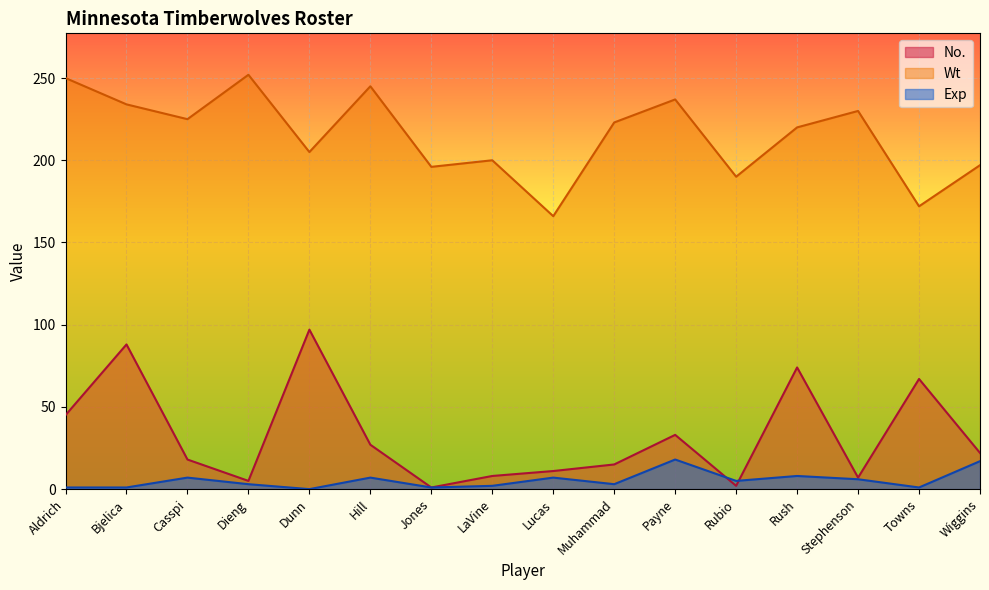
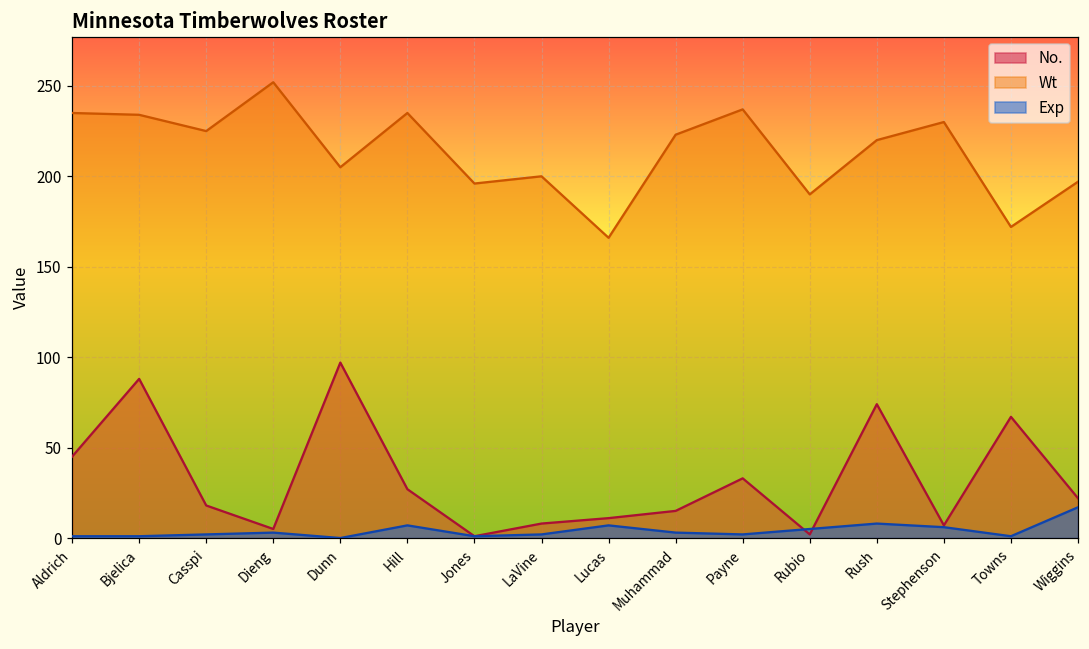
  {
    "No.": {
      "Aldrich": 45,
      "Bjelica": 88,
      "Casspi": 18,
      "Dieng": 5,
      "Dunn": 97,
      "Hill": 27,
      "LaVine": 8,
      "Lucas": 11,
      "Muhammad": 15,
      "Payne": 33,
      "Rubio": 2,
      "Rush": 74,
      "Towns": 67,
      "Wiggins": 22
    },
    "Wt": {
-     "Aldrich": 250,
+     "Aldrich": 235,
      "Bjelica": 234,
      "Casspi": 225,
      "Dieng": 252,
      "Dunn": 205,
-     "Hill": 245,
+     "Hill": 235,
      "Jones": 196,
      "LaVine": 200,
      "Lucas": 166,
      "Muhammad": 223,
      "Payne": 237,
      "Rubio": 190,
      "Rush": 220,
      "Stephenson": 230,
      "Towns": 172,
      "Wiggins": 197
    },
    "Exp": {
      "Aldrich": 1,
      "Bjelica": 1,
-     "Casspi": 7,
+     "Casspi": 2,
      "Dieng": 3,
      "Dunn": 0,
      "Hill": 7,
      "LaVine": 2,
      "Lucas": 7,
      "Muhammad": 3,
-     "Payne": 18,
+     "Payne": 2,
      "Rubio": 5,
      "Rush": 8,
      "Towns": 1,
      "Wiggins": 17
    }
  }
